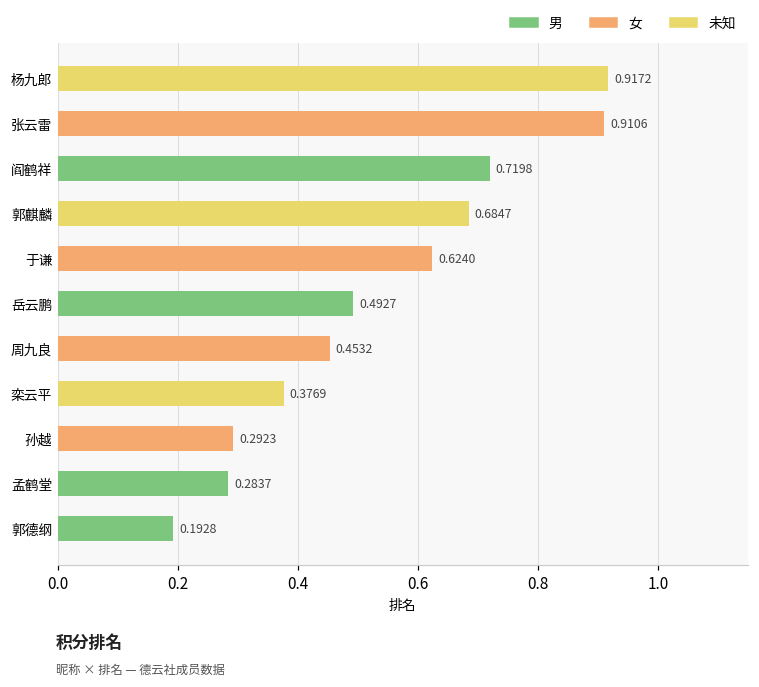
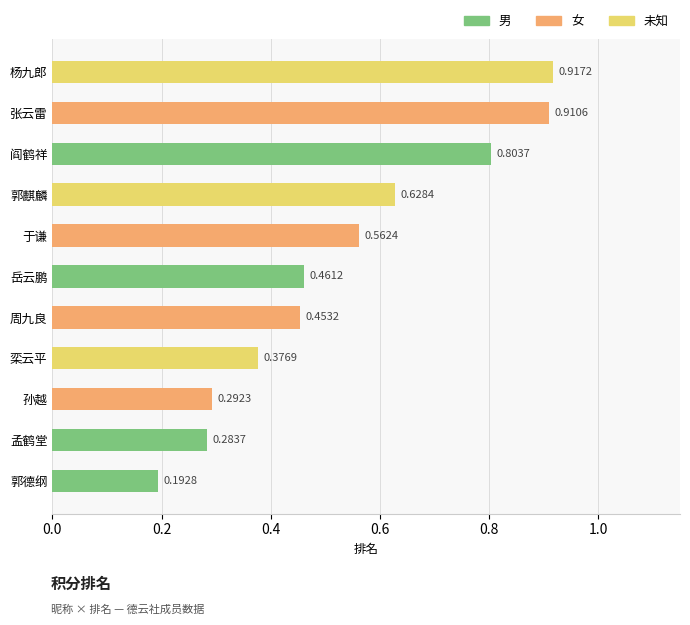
  {
    "杨九郎": 0.9172,
    "张云雷": 0.9106,
-   "阎鹤祥": 0.7198,
-   "郭麒麟": 0.6847,
-   "于谦": 0.6240,
-   "岳云鹏": 0.4927,
+   "阎鹤祥": 0.8037,
+   "郭麒麟": 0.6284,
+   "于谦": 0.5624,
+   "岳云鹏": 0.4612,
    "周九良": 0.4532,
    "栾云平": 0.3769,
    "孙越": 0.2923,
    "孟鹤堂": 0.2837,
    "郭德纲": 0.1928
  }
